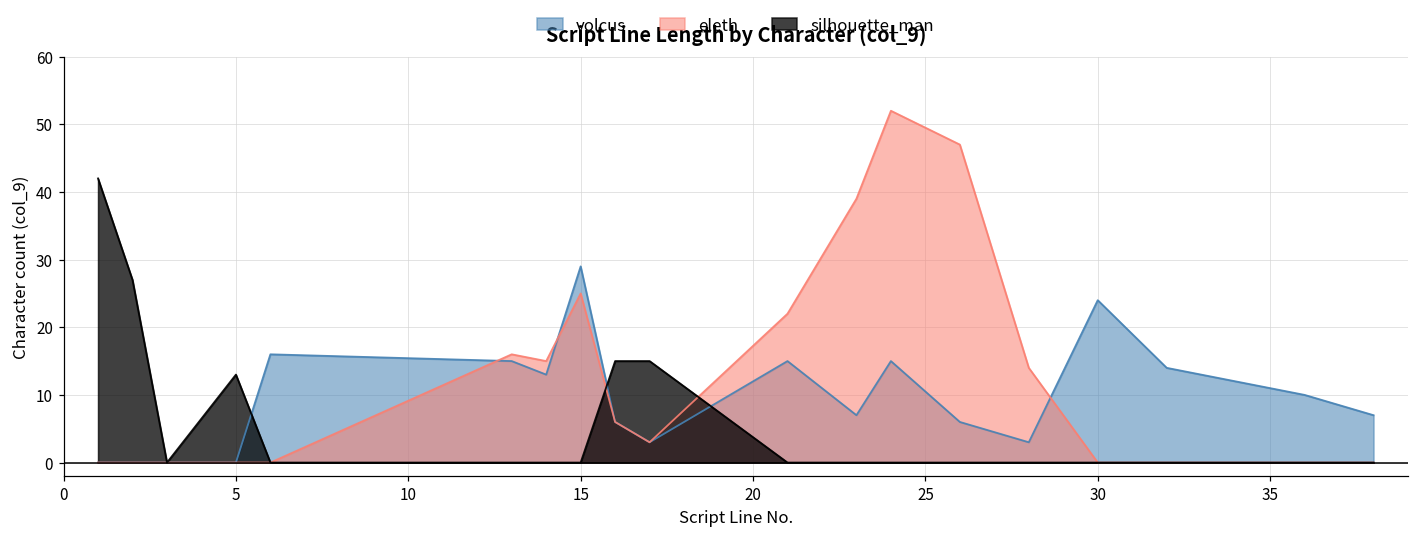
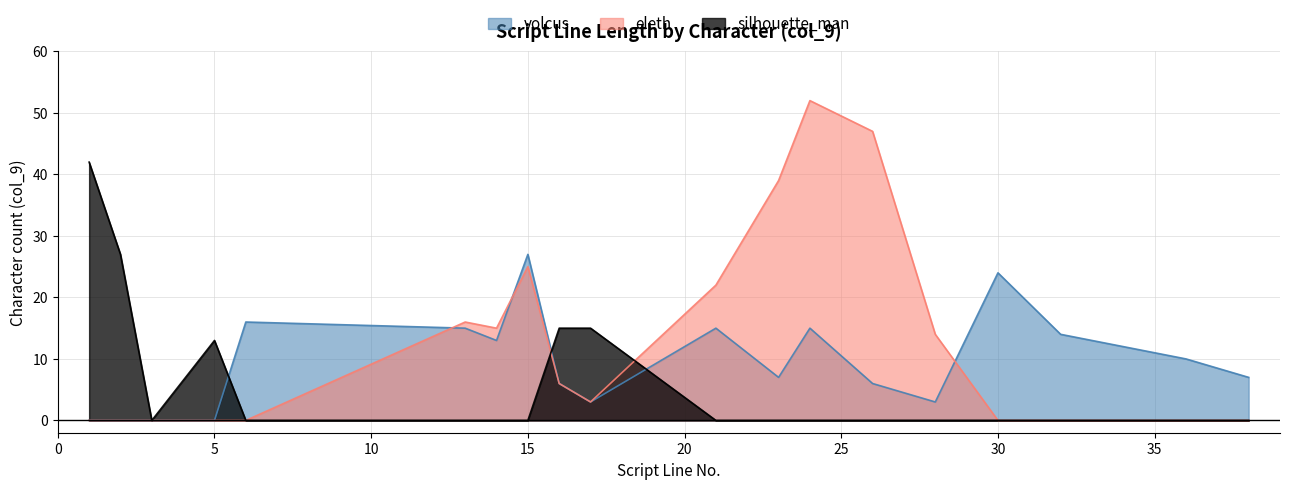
  {
    "volcus": {
-     "15": 29,
+     "15": 27,
      "30": 24
    },
    "eleth": {
      "15": 25
    },
    "silhouette_man": {
      "5": 13,
      "15": 0
    }
  }
